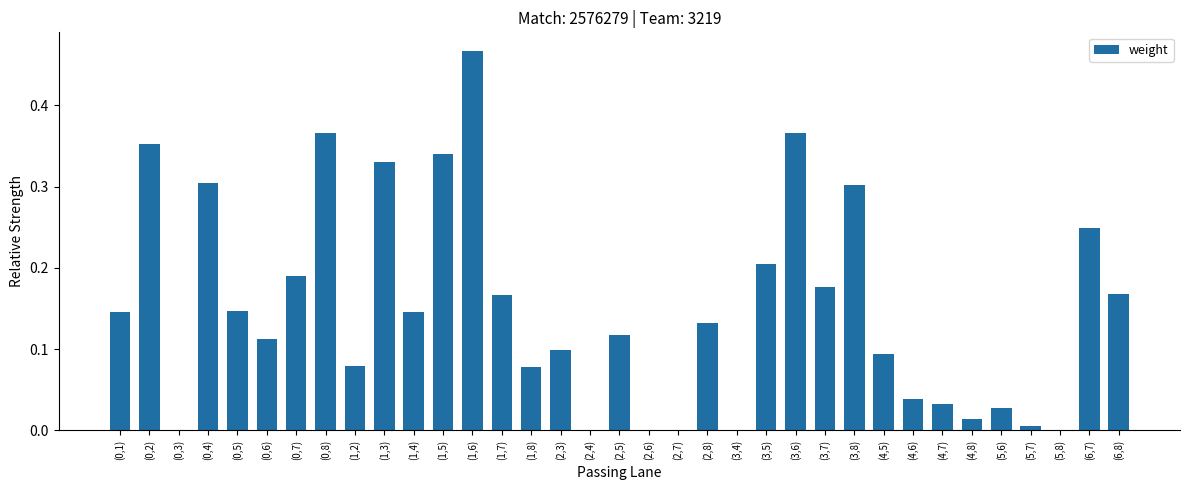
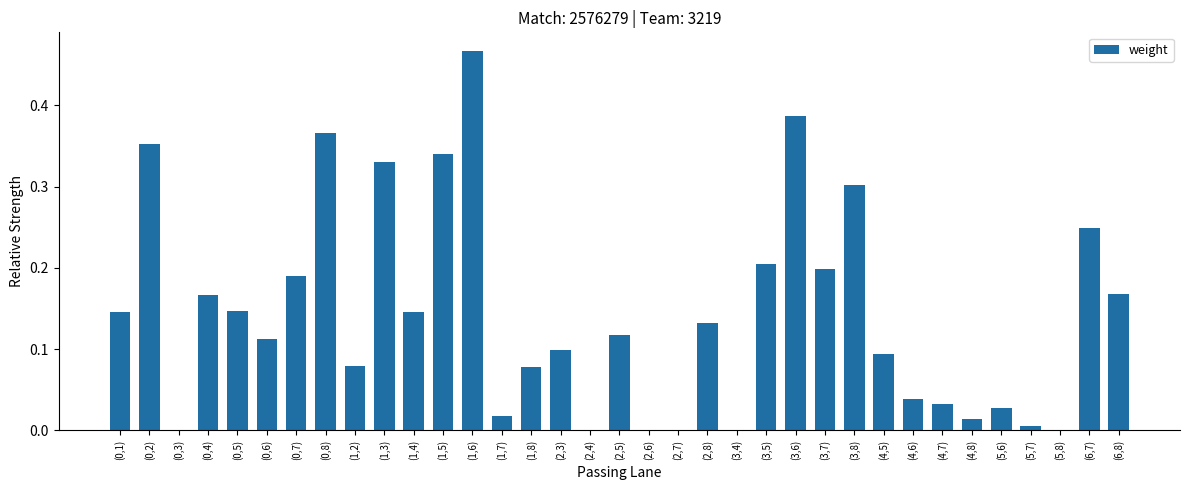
  {
    "(0,1)": 0.15,
    "(0,2)": 0.35,
    "(0,3)": 0.00,
-   "(0,4)": 0.30,
+   "(0,4)": 0.17,
    "(0,5)": 0.15,
    "(0,6)": 0.11,
    "(0,7)": 0.19,
    "(0,8)": 0.37,
    "(1,2)": 0.08,
    "(1,3)": 0.33,
    "(1,4)": 0.15,
    "(1,5)": 0.34,
    "(1,6)": 0.47,
-   "(1,7)": 0.17,
+   "(1,7)": 0.02,
    "(1,8)": 0.08,
    "(2,3)": 0.10,
    "(2,4)": 0.00,
    "(2,5)": 0.12,
    "(2,6)": 0.00,
    "(2,7)": 0.00,
    "(2,8)": 0.13,
    "(3,4)": 0.00,
    "(3,5)": 0.20,
-   "(3,6)": 0.37,
-   "(3,7)": 0.18,
+   "(3,6)": 0.39,
+   "(3,7)": 0.20,
    "(3,8)": 0.30,
    "(4,5)": 0.09,
    "(4,6)": 0.04,
    "(4,7)": 0.03,
    "(4,8)": 0.01,
    "(5,6)": 0.03,
    "(5,7)": 0.01,
    "(5,8)": 0.00,
    "(6,7)": 0.25,
    "(6,8)": 0.17
  }
